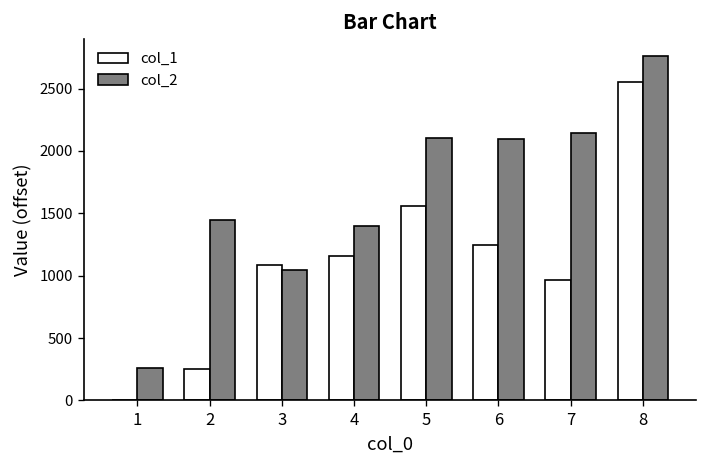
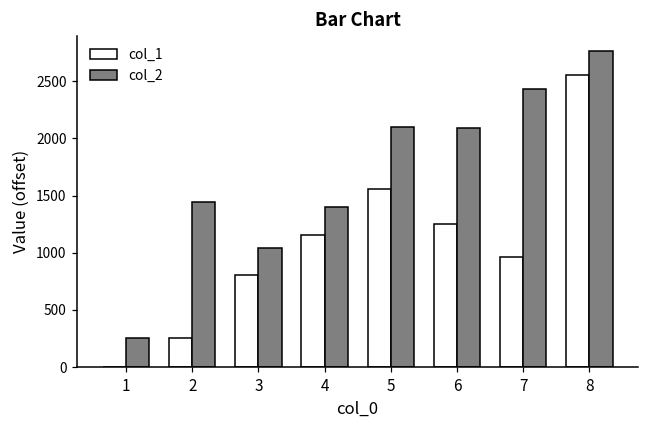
  {
    "col_1": {
      "1": 0,
      "2": 250,
-     "3": 1090,
+     "3": 810,
      "4": 1160,
      "5": 1560,
      "6": 1250,
      "7": 960,
      "8": 2550
    },
    "col_2": {
      "1": 260,
      "2": 1440,
      "3": 1040,
      "4": 1400,
      "5": 2100,
      "6": 2100,
-     "7": 2140,
+     "7": 2430,
      "8": 2760
    }
  }
